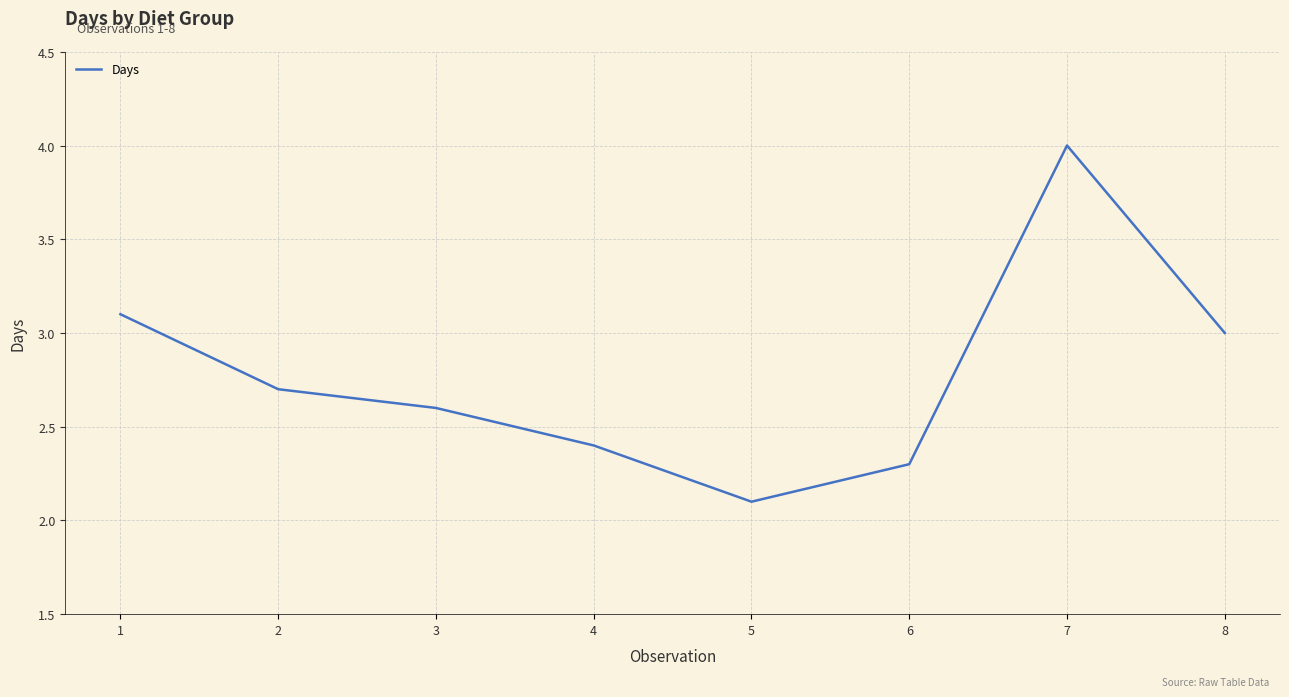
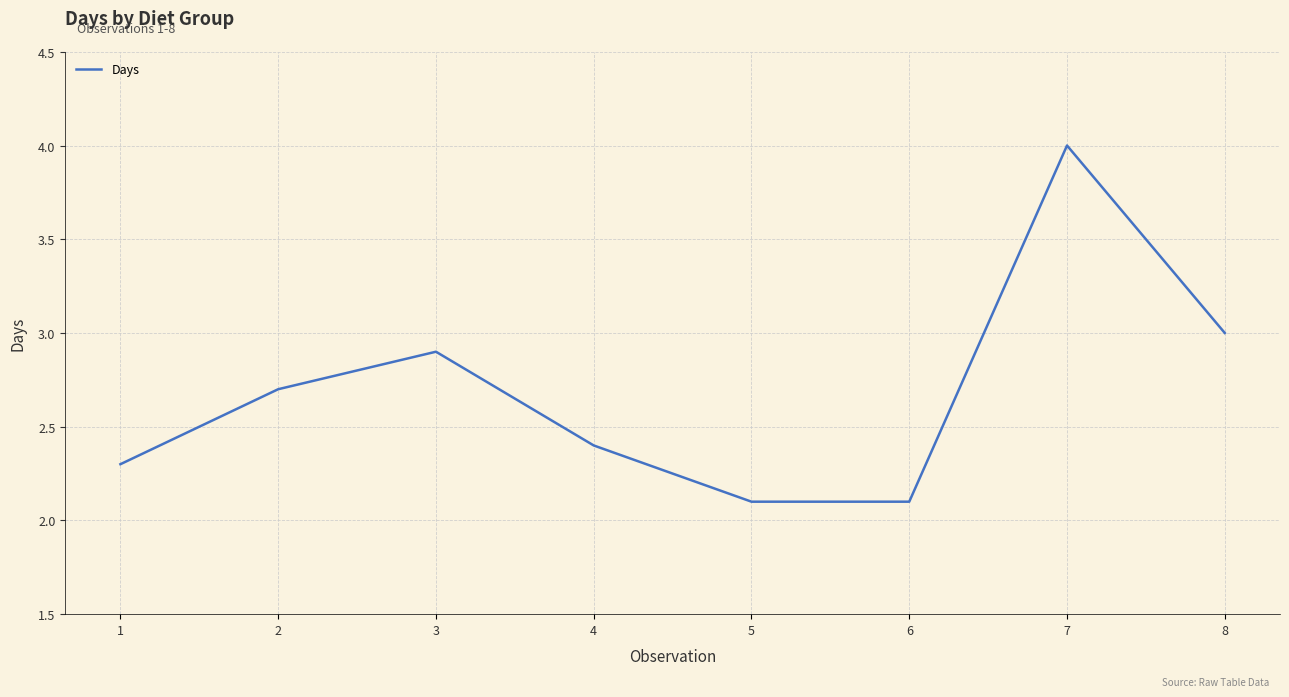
  {
-   "1": 3.1,
+   "1": 2.3,
    "2": 2.7,
-   "3": 2.6,
+   "3": 2.9,
    "4": 2.4,
    "5": 2.1,
-   "6": 2.3,
+   "6": 2.1,
    "7": 4.0,
    "8": 3.0
  }
